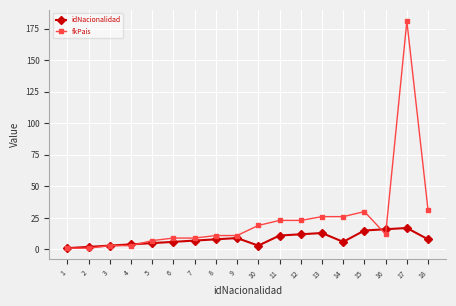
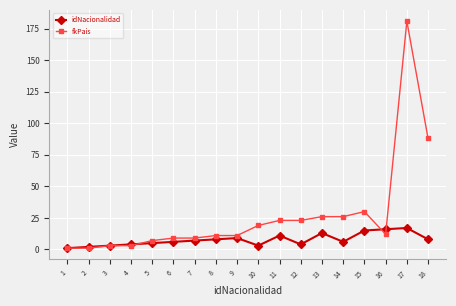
  {
    "idNacionalidad": {
      "6": 6,
      "8": 8,
      "10": 3,
      "11": 11,
-     "12": 12,
+     "12": 4,
      "13": 13,
      "14": 6,
      "15": 15,
      "16": 16,
      "17": 17,
      "18": 8
    },
    "fkPais": {
      "6": 9,
      "8": 11,
      "10": 19,
      "11": 23,
      "12": 23,
      "13": 26,
      "14": 26,
      "15": 30,
      "16": 12,
      "17": 181,
-     "18": 31
+     "18": 88
    }
  }
